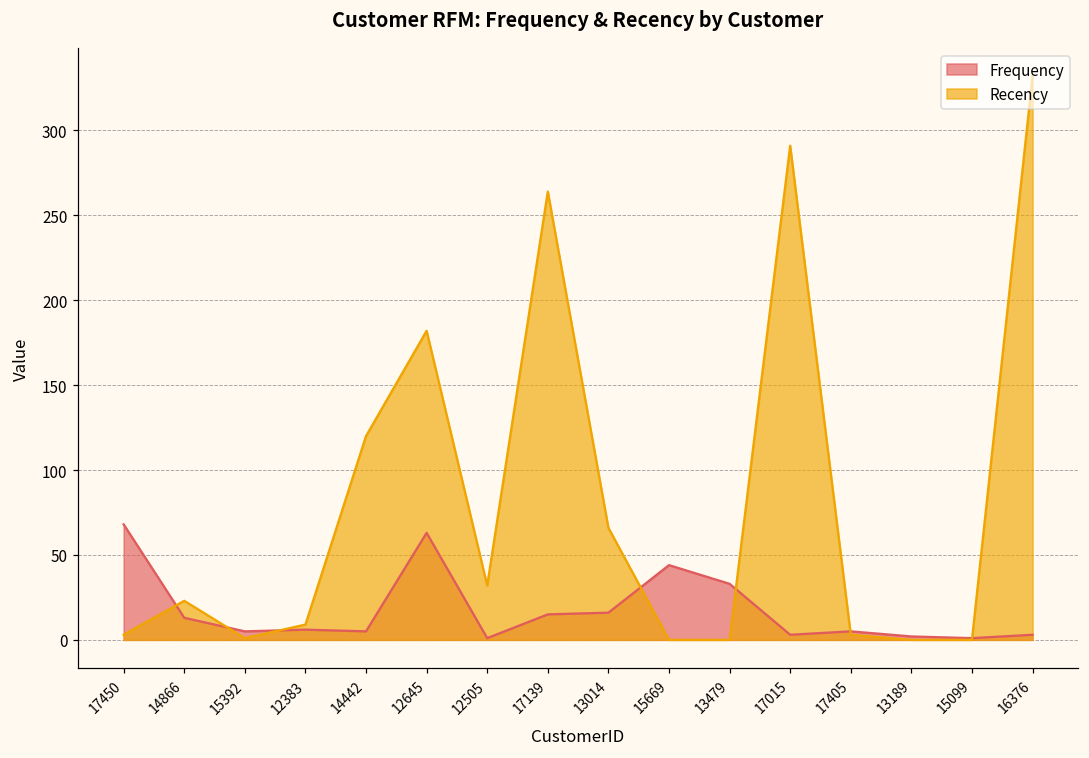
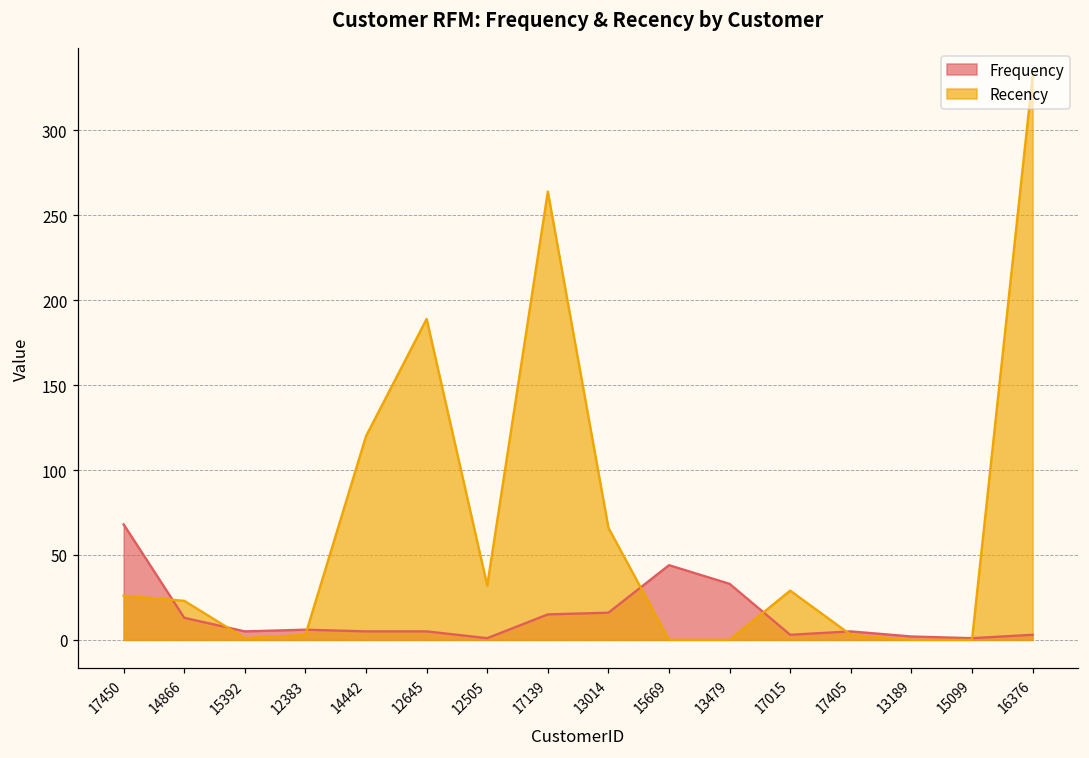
  {
    "Frequency": {
      "17450": 68,
      "14866": 13,
      "15392": 5,
      "12383": 6,
      "14442": 5,
-     "12645": 63,
+     "12645": 5,
      "12505": 1,
      "17139": 15,
      "13014": 16,
      "15669": 44,
      "13479": 33,
      "17015": 3,
      "17405": 5,
      "13189": 2,
      "16376": 3
    },
    "Recency": {
-     "17450": 3,
+     "17450": 26,
      "14866": 23,
      "15392": 1,
-     "12383": 9,
+     "12383": 3,
      "14442": 120,
-     "12645": 182,
+     "12645": 189,
      "12505": 32,
      "17139": 264,
      "13014": 66,
      "15669": 0,
      "13479": 0,
-     "17015": 291,
+     "17015": 29,
      "17405": 3,
      "13189": 0
    }
  }
